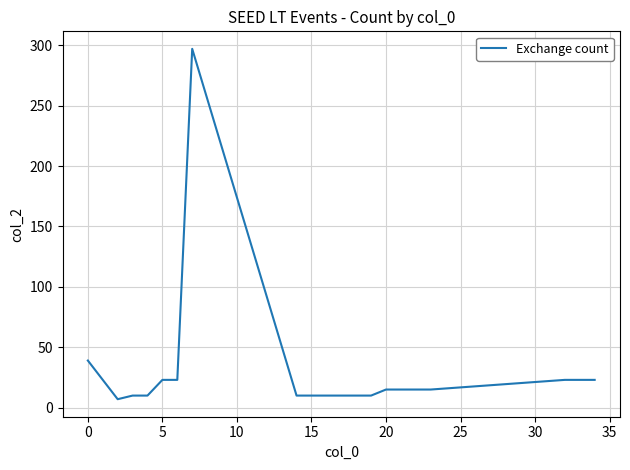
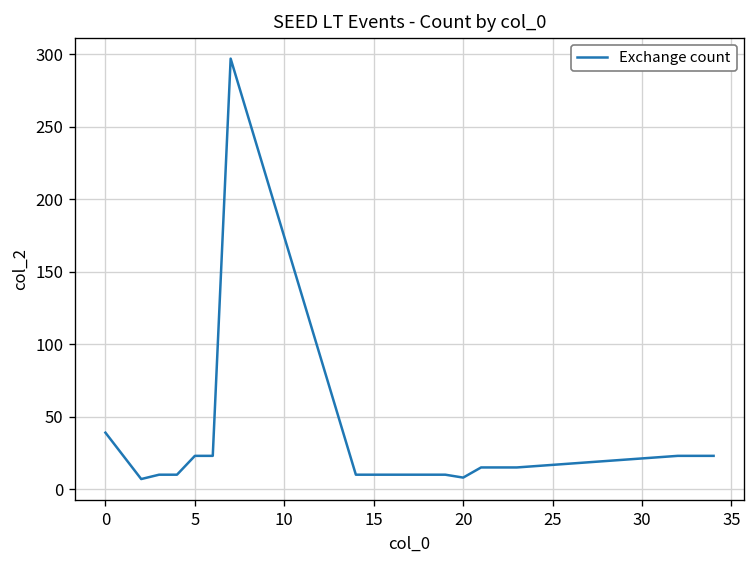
  {
    "0": 39,
    "5": 23,
    "15": 10,
-   "20": 15
+   "20": 8
  }
